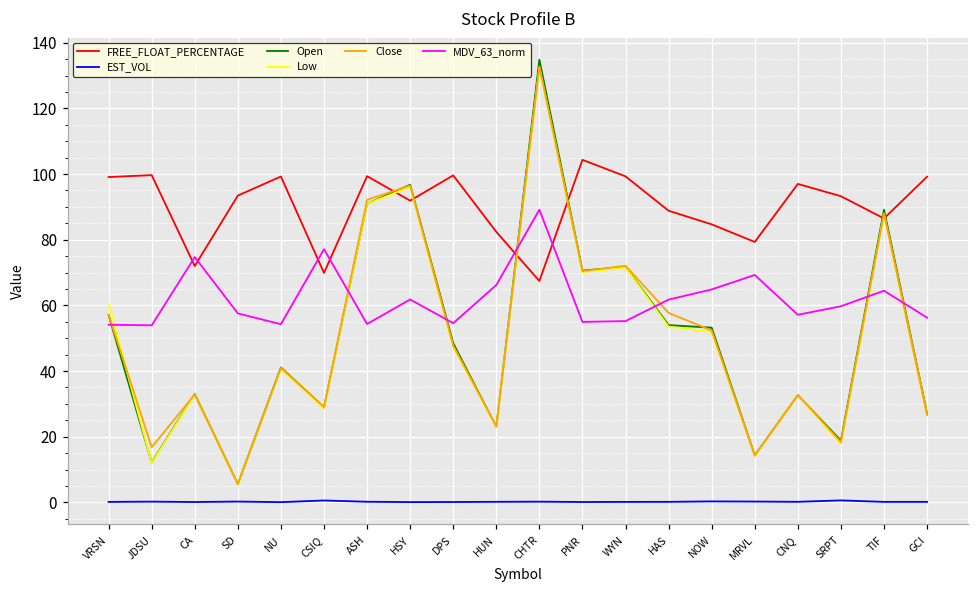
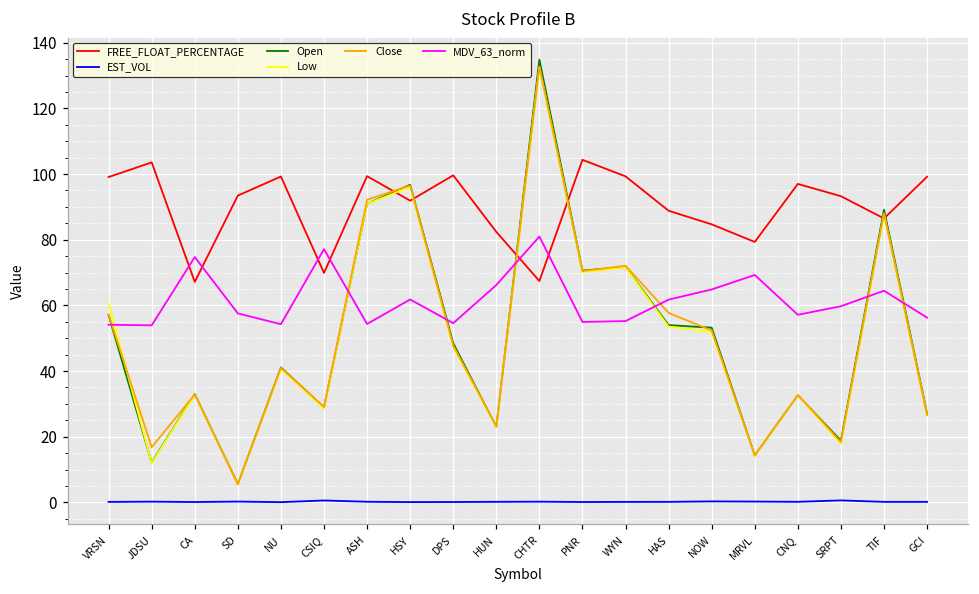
  {
    "FREE_FLOAT_PERCENTAGE": {
      "VRSN": 99,
-     "JDSU": 100,
-     "CA": 72,
+     "JDSU": 104,
+     "CA": 67,
      "SD": 93,
      "NU": 99,
      "CSIQ": 70,
      "ASH": 99,
      "HSY": 92,
      "DPS": 100,
      "HUN": 82,
      "CHTR": 67,
      "PNR": 104,
      "WYN": 99,
      "HAS": 89,
      "NOW": 85,
      "MRVL": 79,
      "CNQ": 97,
      "SRPT": 93,
      "TIF": 86,
      "GCI": 99
    },
    "EST_VOL": {
      "VRSN": 0,
      "JDSU": 0,
      "CA": 0,
      "SD": 0,
      "NU": 0,
      "CSIQ": 1,
      "ASH": 0,
      "HSY": 0,
      "DPS": 0,
      "HUN": 0,
      "CHTR": 0,
      "PNR": 0,
      "WYN": 0,
      "HAS": 0,
      "NOW": 0,
      "MRVL": 0,
      "CNQ": 0,
      "SRPT": 1,
      "TIF": 0,
      "GCI": 0
    },
    "Open": {
      "CHTR": 135,
      "NOW": 53,
      "TIF": 89
    },
    "Low": {
      "VRSN": 61
    },
    "Close": {
      "JDSU": 17,
      "ASH": 92,
      "HAS": 58
    },
    "MDV_63_norm": {
      "VRSN": 54,
      "JDSU": 54,
      "CA": 75,
      "SD": 58,
      "NU": 54,
      "CSIQ": 77,
      "ASH": 54,
      "HSY": 62,
      "DPS": 55,
      "HUN": 66,
-     "CHTR": 89,
+     "CHTR": 81,
      "PNR": 55,
      "WYN": 55,
      "HAS": 62,
      "NOW": 65,
      "MRVL": 69,
      "CNQ": 57,
      "SRPT": 60,
      "TIF": 64,
      "GCI": 56
    }
  }
